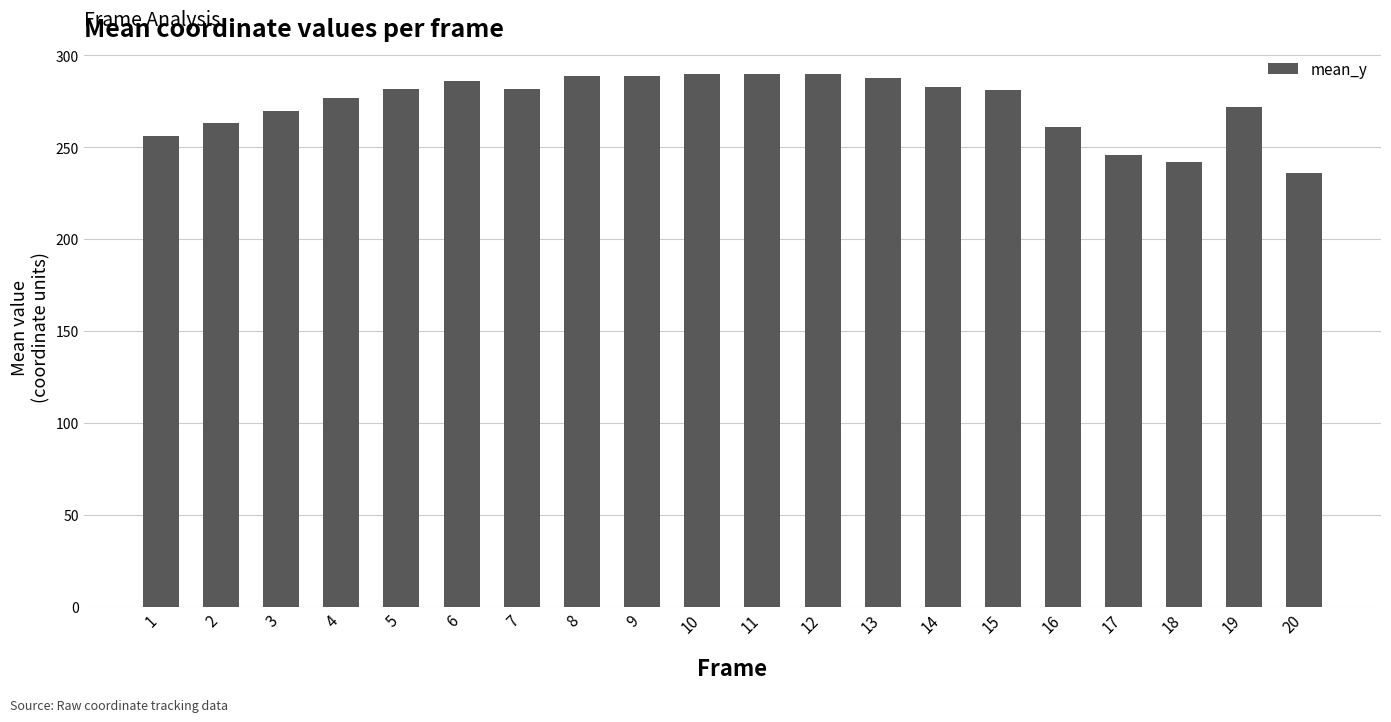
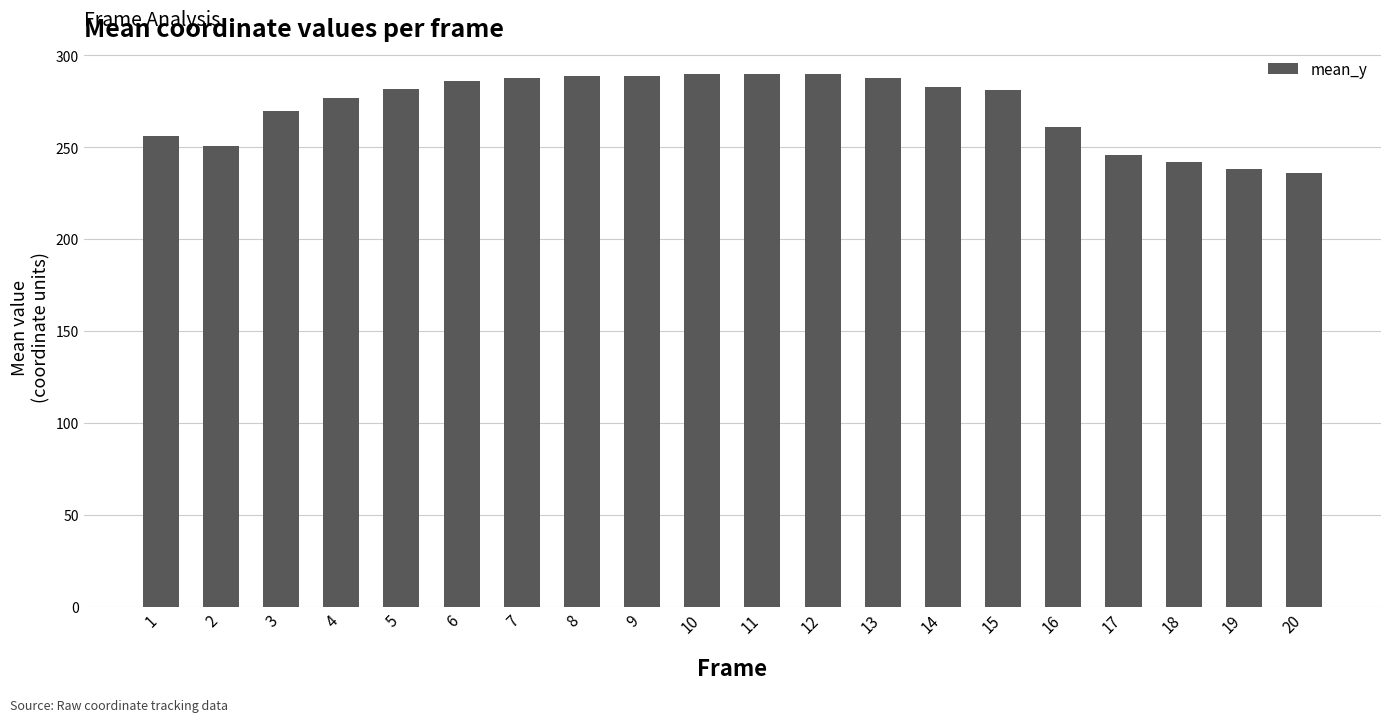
  {
    "1": 256,
-   "2": 263,
+   "2": 251,
    "3": 270,
    "4": 277,
    "5": 282,
    "6": 286,
-   "7": 282,
+   "7": 288,
    "8": 289,
    "9": 289,
    "10": 290,
    "11": 290,
    "12": 290,
    "13": 288,
    "14": 283,
    "15": 281,
    "16": 261,
    "17": 246,
    "18": 242,
-   "19": 272,
+   "19": 238,
    "20": 236
  }
